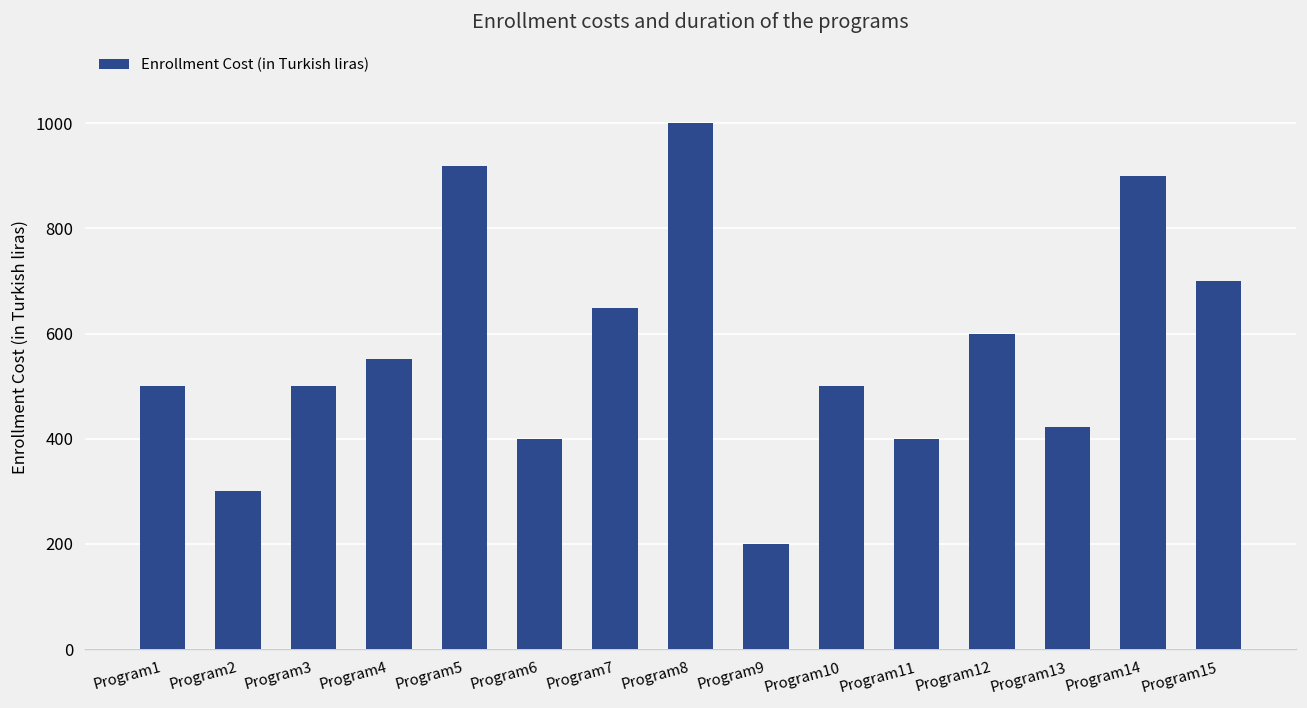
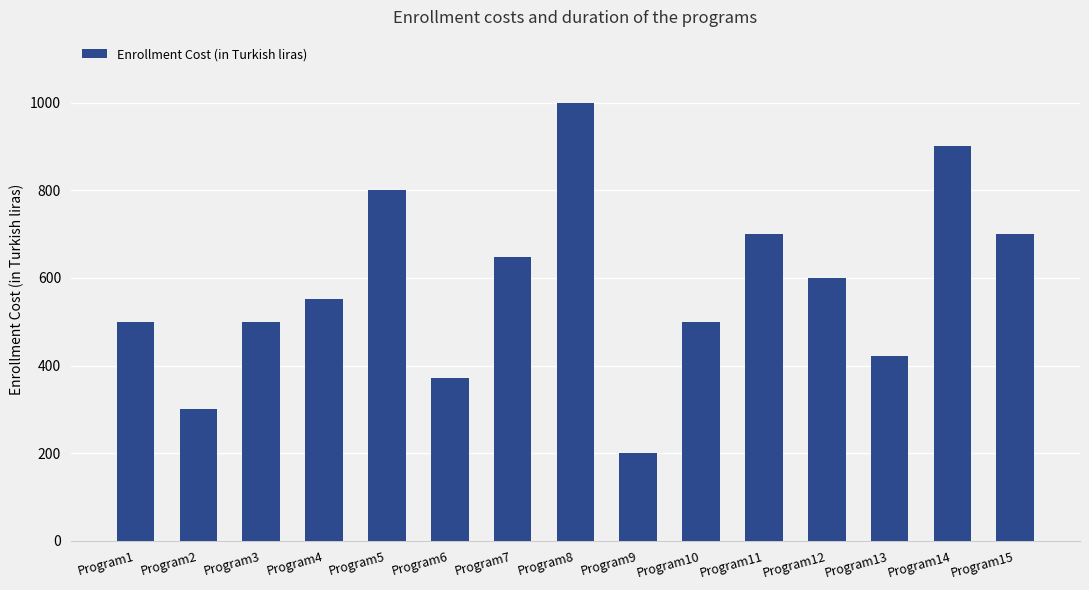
  {
    "Program1": 500,
    "Program2": 300,
    "Program3": 500,
    "Program4": 550,
-   "Program5": 920,
-   "Program6": 400,
+   "Program5": 800,
+   "Program6": 370,
    "Program7": 650,
    "Program8": 1000,
    "Program9": 200,
    "Program10": 500,
-   "Program11": 400,
+   "Program11": 700,
    "Program12": 600,
    "Program13": 420,
    "Program14": 900,
    "Program15": 700
  }
